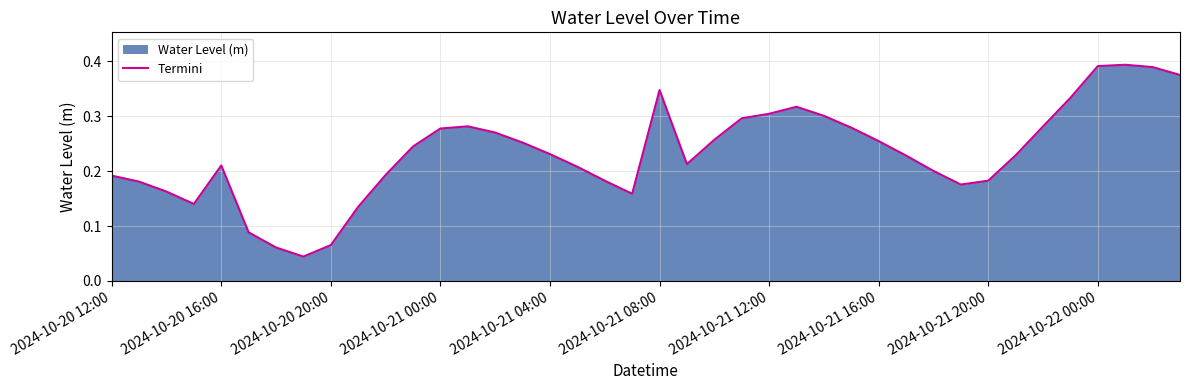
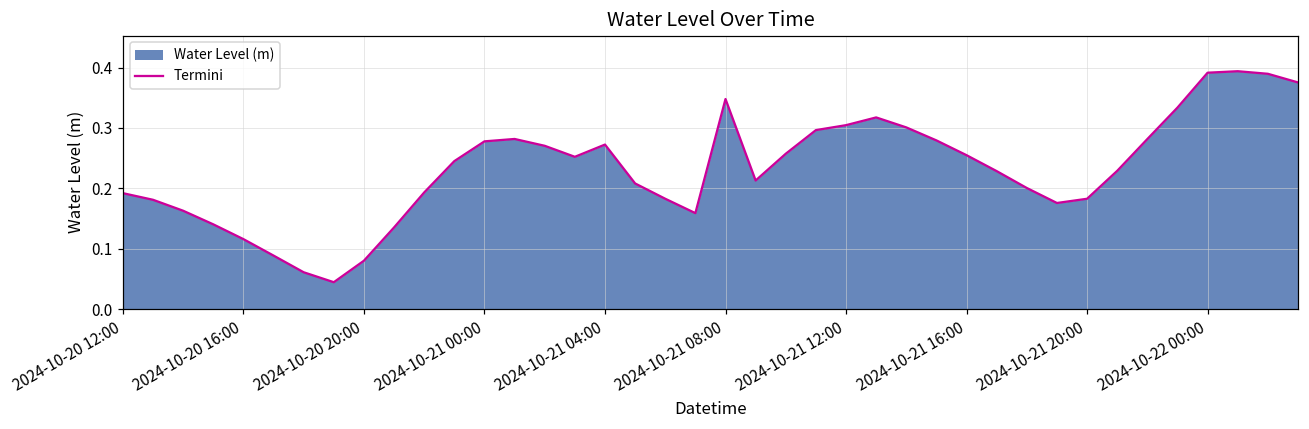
  {
    "2024-10-20 12:00": 0.19,
-   "2024-10-20 16:00": 0.21,
-   "2024-10-20 20:00": 0.07,
+   "2024-10-20 16:00": 0.12,
+   "2024-10-20 20:00": 0.08,
    "2024-10-21 00:00": 0.28,
-   "2024-10-21 04:00": 0.23,
+   "2024-10-21 04:00": 0.27,
    "2024-10-21 08:00": 0.35,
    "2024-10-21 12:00": 0.30,
    "2024-10-21 16:00": 0.25,
    "2024-10-21 20:00": 0.18,
    "2024-10-22 00:00": 0.39
  }
